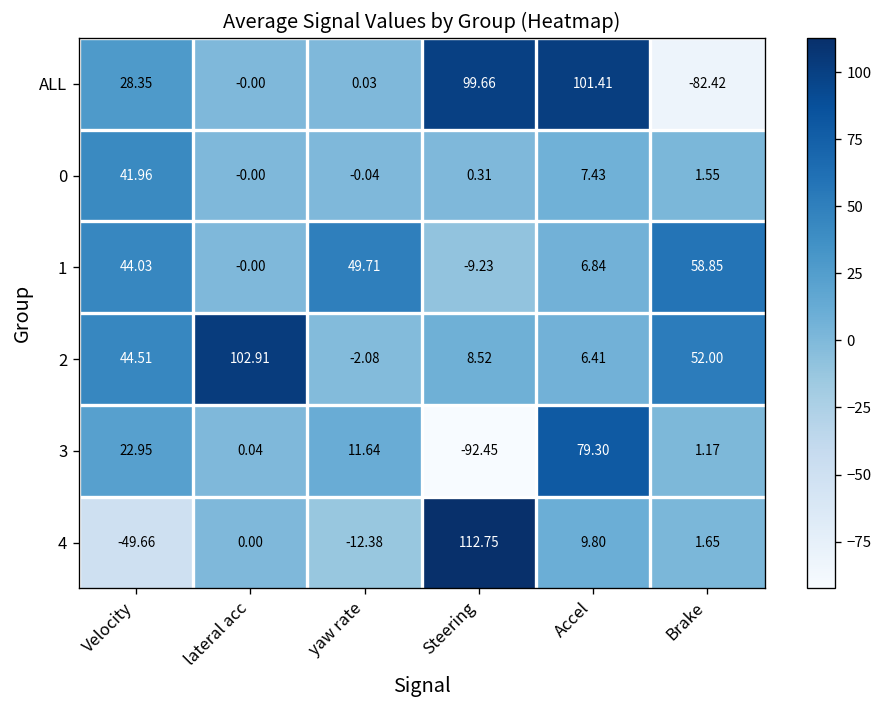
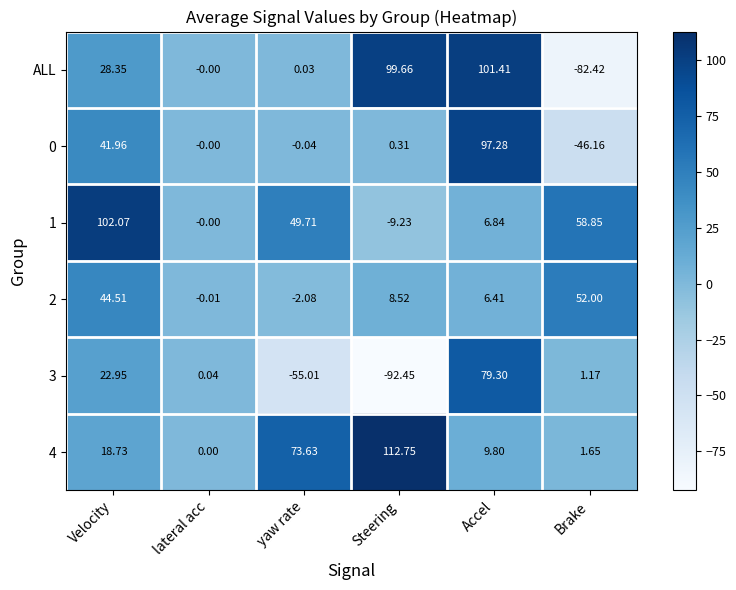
  {
    "ALL": {
      "Velocity": 28.35,
      "lateral acc": -0.00,
      "yaw rate": 0.03,
      "Steering": 99.66,
      "Accel": 101.41,
      "Brake": -82.42
    },
    "0": {
      "Velocity": 41.96,
      "lateral acc": -0.00,
      "yaw rate": -0.04,
      "Steering": 0.31,
-     "Accel": 7.43,
-     "Brake": 1.55
+     "Accel": 97.28,
+     "Brake": -46.16
    },
    "1": {
-     "Velocity": 44.03,
+     "Velocity": 102.07,
      "lateral acc": -0.00,
      "yaw rate": 49.71,
      "Steering": -9.23,
      "Accel": 6.84,
      "Brake": 58.85
    },
    "2": {
      "Velocity": 44.51,
-     "lateral acc": 102.91,
+     "lateral acc": -0.01,
      "yaw rate": -2.08,
      "Steering": 8.52,
      "Accel": 6.41,
      "Brake": 52.00
    },
    "3": {
      "Velocity": 22.95,
      "lateral acc": 0.04,
-     "yaw rate": 11.64,
+     "yaw rate": -55.01,
      "Steering": -92.45,
      "Accel": 79.30,
      "Brake": 1.17
    },
    "4": {
-     "Velocity": -49.66,
+     "Velocity": 18.73,
      "lateral acc": 0.00,
-     "yaw rate": -12.38,
+     "yaw rate": 73.63,
      "Steering": 112.75,
      "Accel": 9.80,
      "Brake": 1.65
    }
  }
